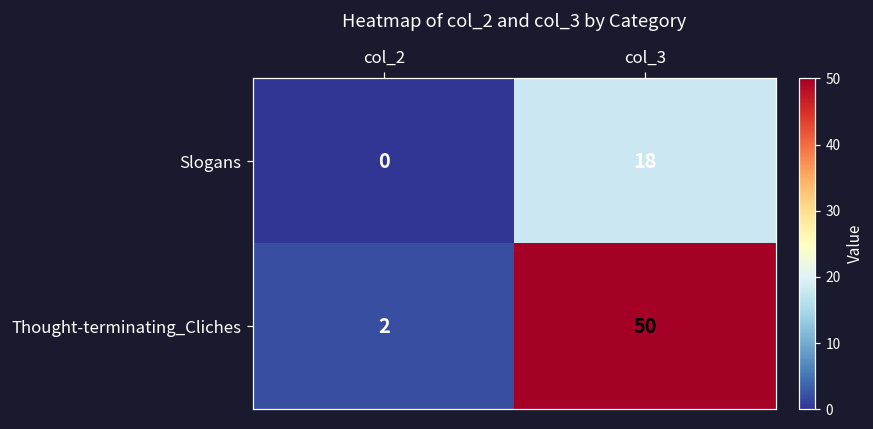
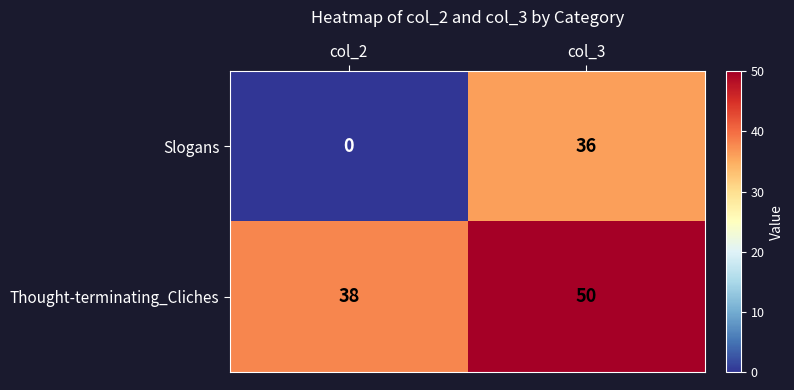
  {
    "Slogans": {
      "col_2": 0,
-     "col_3": 18
+     "col_3": 36
    },
    "Thought-terminating_Cliches": {
-     "col_2": 2,
+     "col_2": 38,
      "col_3": 50
    }
  }
